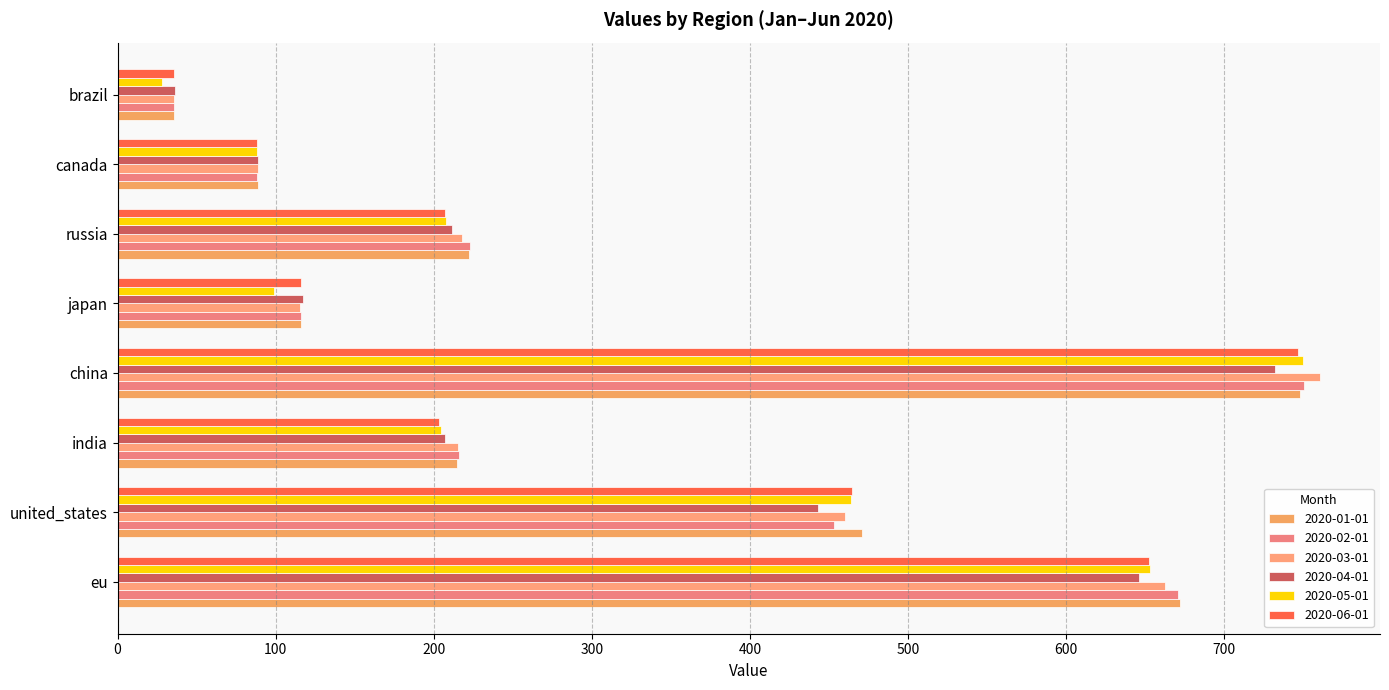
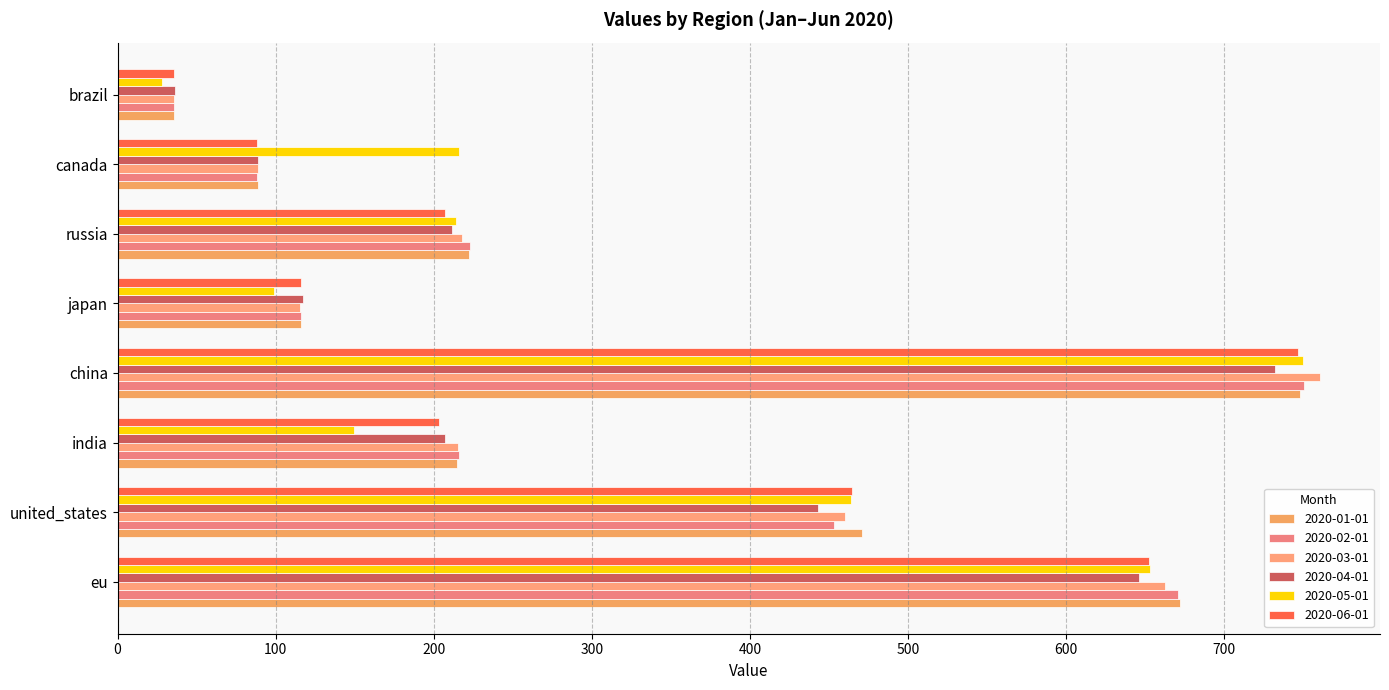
  {
    "2020-05-01": {
      "brazil": 28,
-     "canada": 88,
-     "russia": 208,
+     "canada": 216,
+     "russia": 214,
      "japan": 99,
      "china": 749,
-     "india": 205,
+     "india": 150,
      "united_states": 464,
      "eu": 653
    }
  }
